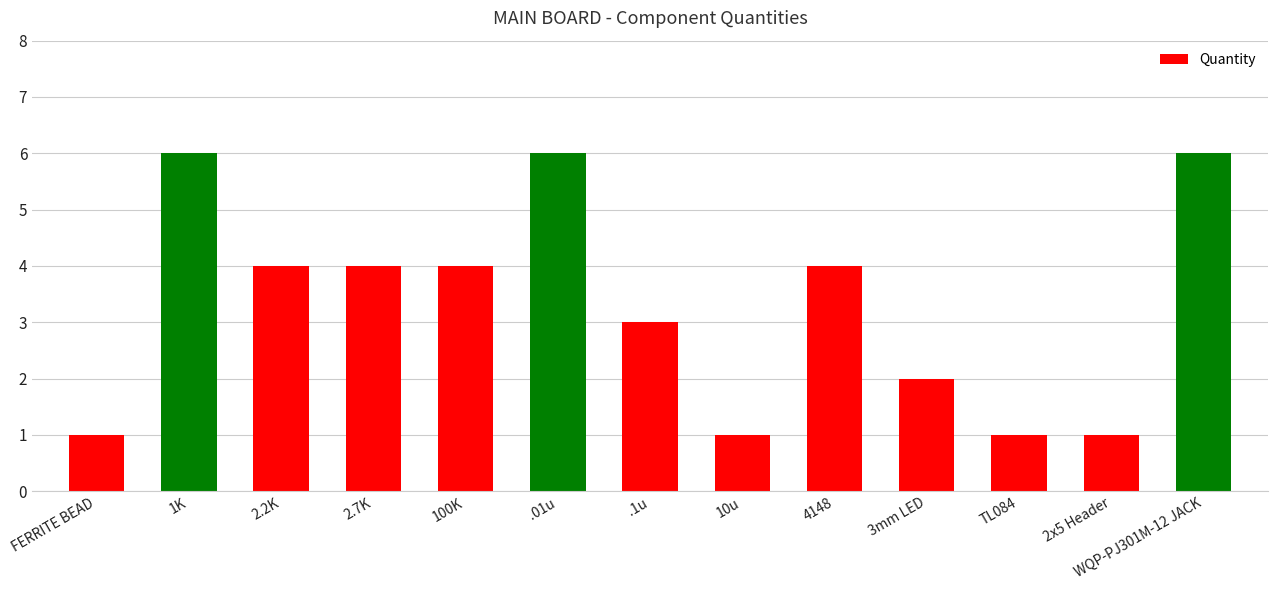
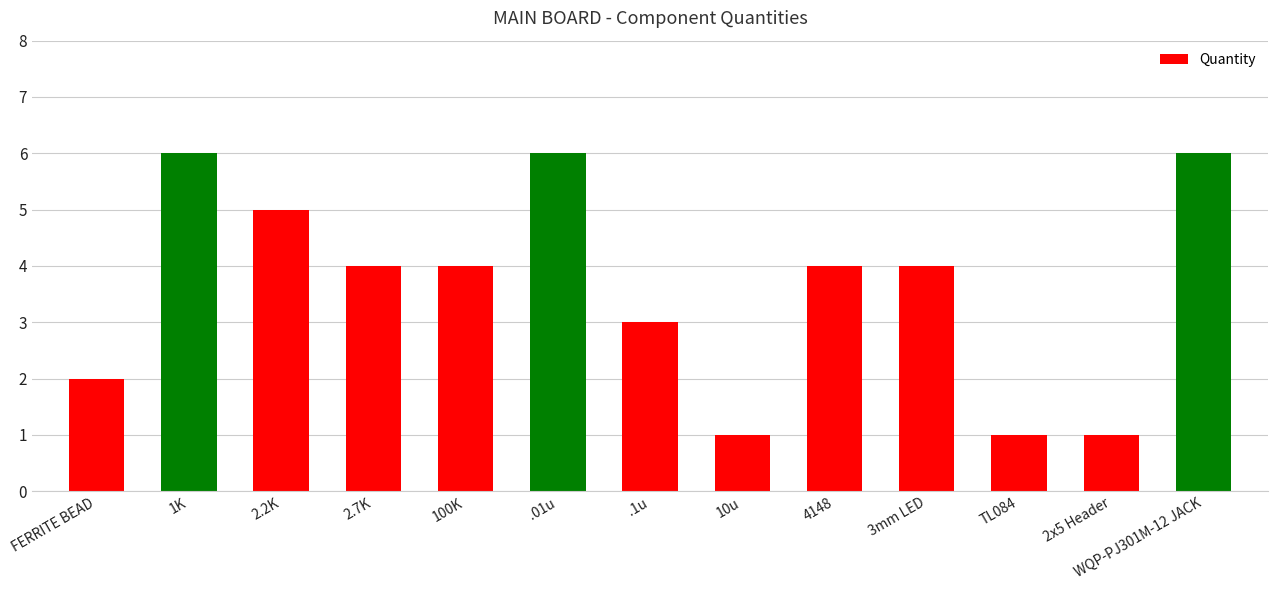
  {
-   "FERRITE BEAD": 1,
+   "FERRITE BEAD": 2,
    "1K": 6,
-   "2.2K": 4,
+   "2.2K": 5,
    "2.7K": 4,
    "100K": 4,
    ".01u": 6,
    ".1u": 3,
    "10u": 1,
    "4148": 4,
-   "3mm LED": 2,
+   "3mm LED": 4,
    "TL084": 1,
    "2x5 Header": 1,
    "WQP-PJ301M-12 JACK": 6
  }
